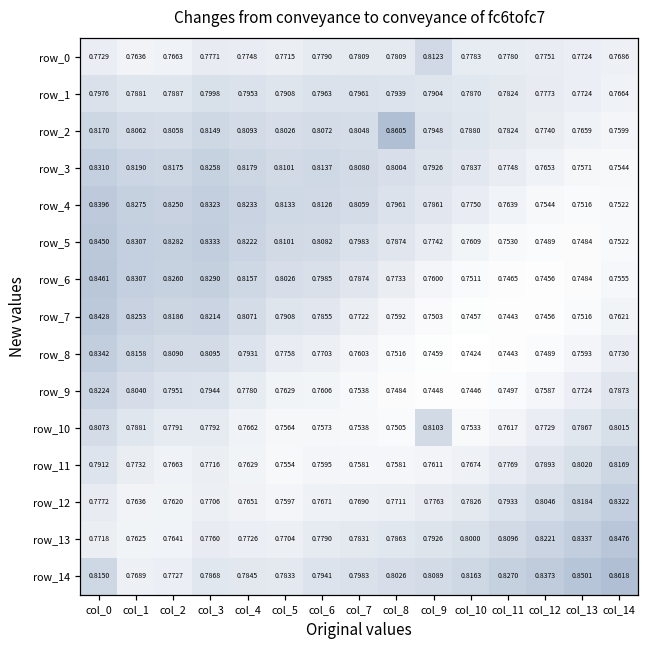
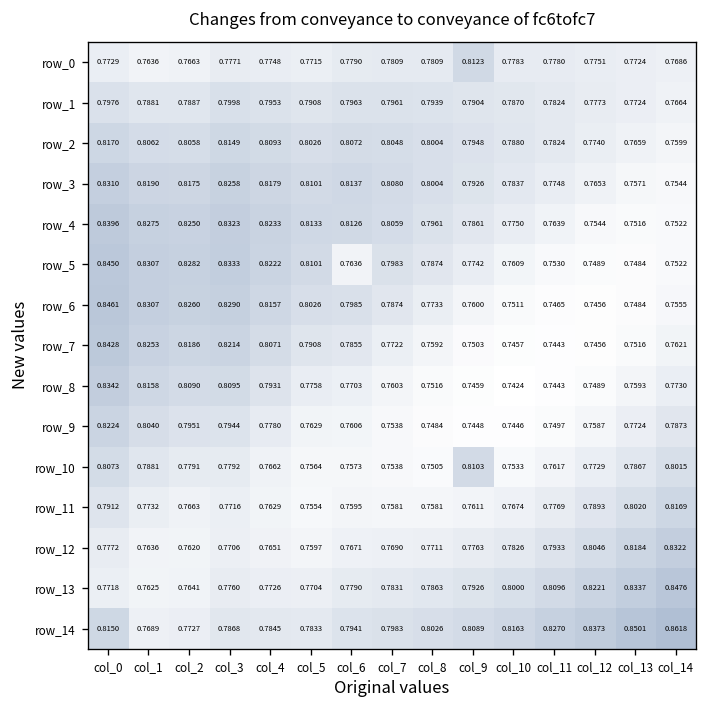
  {
    "row_2": {
      "col_0": 0.8170,
      "col_1": 0.8062,
      "col_2": 0.8058,
      "col_3": 0.8149,
      "col_4": 0.8093,
      "col_5": 0.8026,
      "col_6": 0.8072,
      "col_7": 0.8048,
-     "col_8": 0.8605,
+     "col_8": 0.8004,
      "col_9": 0.7948,
      "col_10": 0.7880,
      "col_11": 0.7824,
      "col_12": 0.7740,
      "col_13": 0.7659,
      "col_14": 0.7599
    },
    "row_5": {
      "col_0": 0.8450,
      "col_1": 0.8307,
      "col_2": 0.8282,
      "col_3": 0.8333,
      "col_4": 0.8222,
      "col_5": 0.8101,
-     "col_6": 0.8082,
+     "col_6": 0.7636,
      "col_7": 0.7983,
      "col_8": 0.7874,
      "col_9": 0.7742,
      "col_10": 0.7609,
      "col_11": 0.7530,
      "col_12": 0.7489,
      "col_13": 0.7484,
      "col_14": 0.7522
    }
  }
